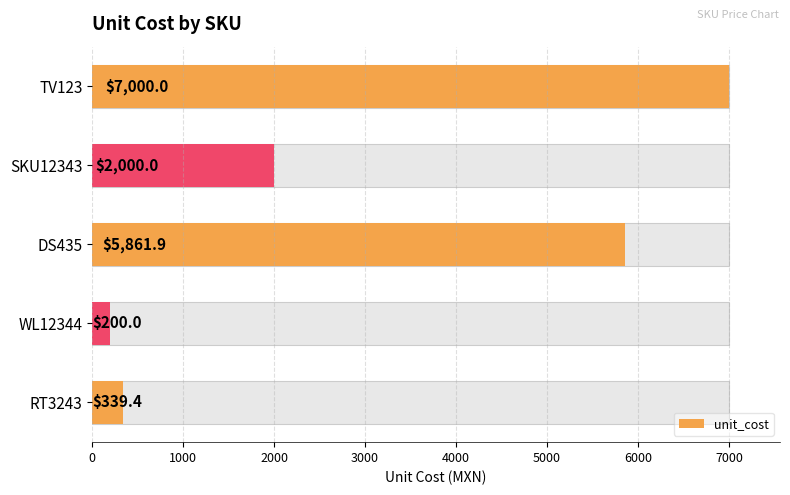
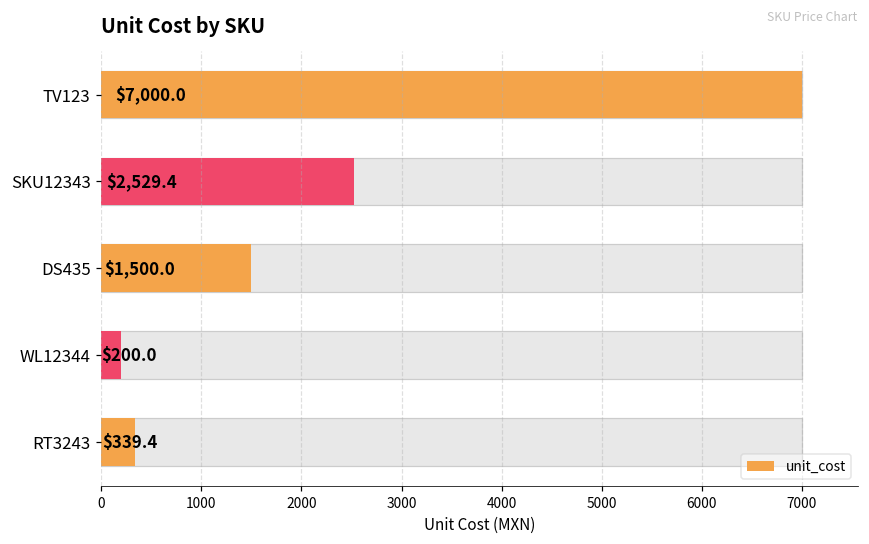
  {
    "unit_cost": {
      "TV123": "$7,000.0",
-     "SKU12343": "$2,000.0",
-     "DS435": "$5,861.9"
+     "SKU12343": "$2,529.4",
+     "DS435": "$1,500.0"
    }
  }
